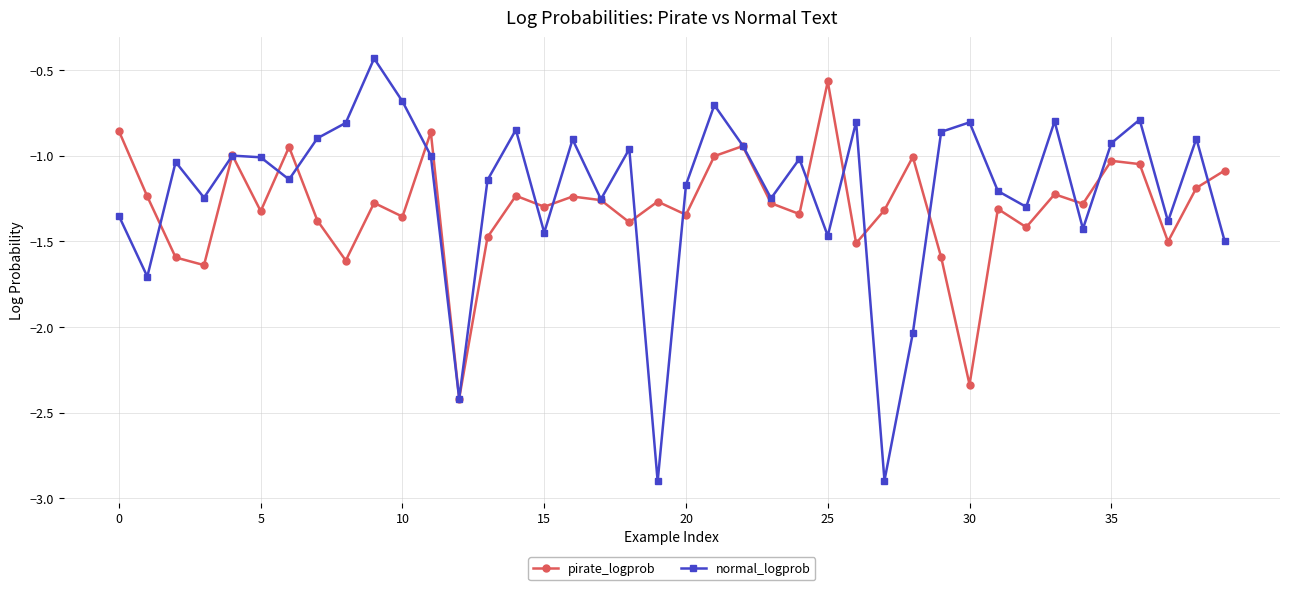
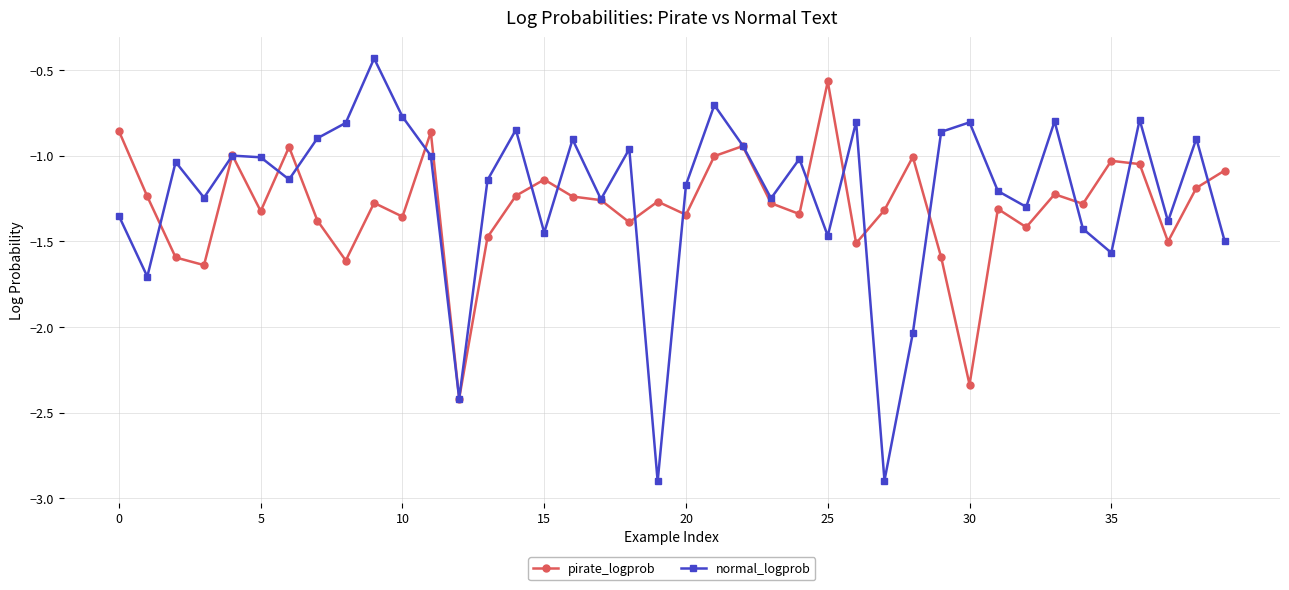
  {
    "pirate_logprob": {
      "0": -0.86,
      "5": -1.32,
      "10": -1.36,
-     "15": -1.30,
+     "15": -1.14,
      "20": -1.34,
      "25": -0.57,
      "30": -2.34,
      "35": -1.03
    },
    "normal_logprob": {
      "0": -1.35,
      "5": -1.01,
-     "10": -0.68,
+     "10": -0.77,
      "15": -1.45,
      "20": -1.17,
      "25": -1.47,
      "30": -0.81,
-     "35": -0.93
+     "35": -1.57
    }
  }
